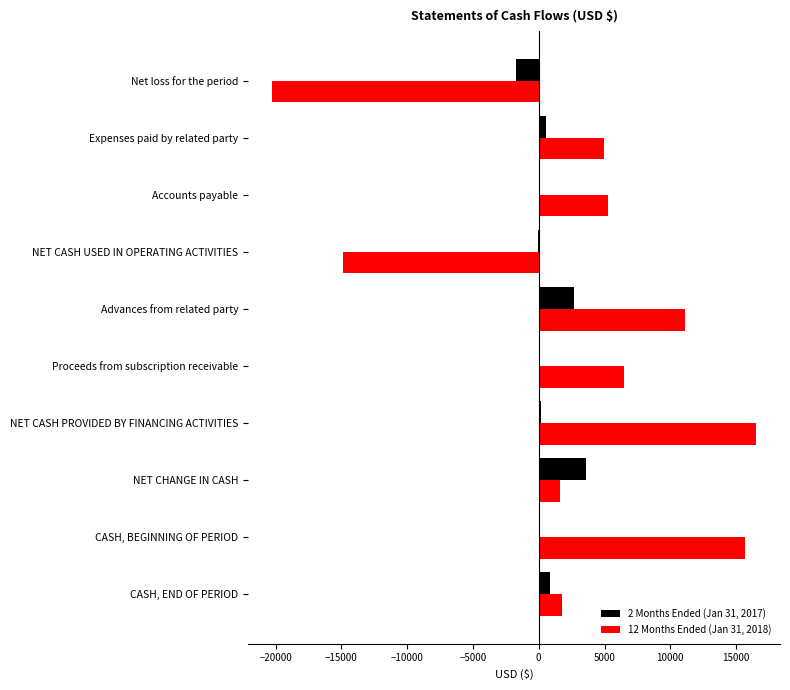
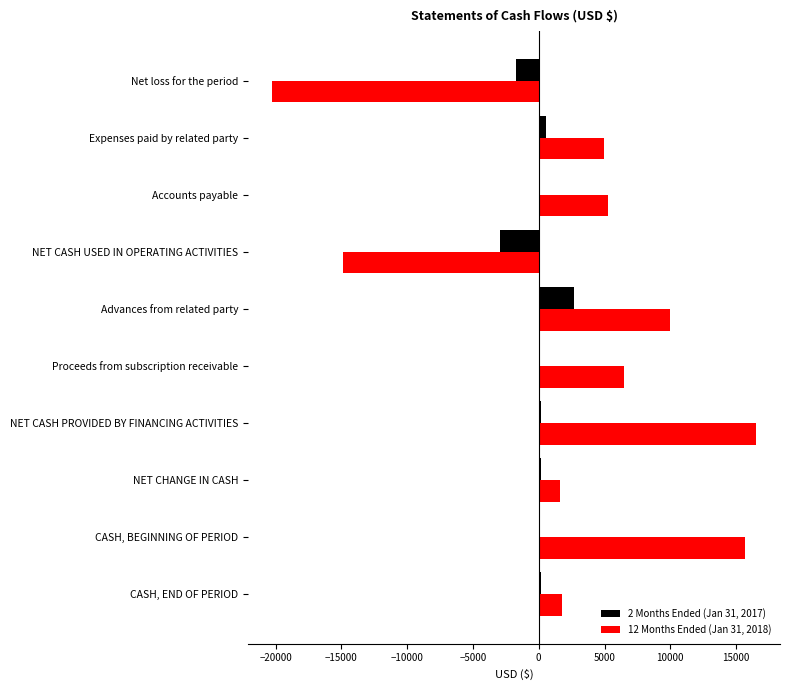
  {
    "2 Months Ended (Jan 31, 2017)": {
      "Net loss for the period": -1700,
      "Expenses paid by related party": 500,
      "Accounts payable": 0,
-     "NET CASH USED IN OPERATING ACTIVITIES": 0,
+     "NET CASH USED IN OPERATING ACTIVITIES": -2900,
      "Advances from related party": 2700,
      "Proceeds from subscription receivable": 0,
      "NET CASH PROVIDED BY FINANCING ACTIVITIES": 200,
-     "NET CHANGE IN CASH": 3600,
+     "NET CHANGE IN CASH": 200,
      "CASH, BEGINNING OF PERIOD": 0,
-     "CASH, END OF PERIOD": 900
+     "CASH, END OF PERIOD": 200
    },
    "12 Months Ended (Jan 31, 2018)": {
      "Net loss for the period": -20300,
      "Expenses paid by related party": 5000,
      "Accounts payable": 5300,
      "NET CASH USED IN OPERATING ACTIVITIES": -14900,
-     "Advances from related party": 11100,
+     "Advances from related party": 10000,
      "Proceeds from subscription receivable": 6500,
      "NET CASH PROVIDED BY FINANCING ACTIVITIES": 16500,
      "NET CHANGE IN CASH": 1600,
      "CASH, BEGINNING OF PERIOD": 15700,
      "CASH, END OF PERIOD": 1800
    }
  }
